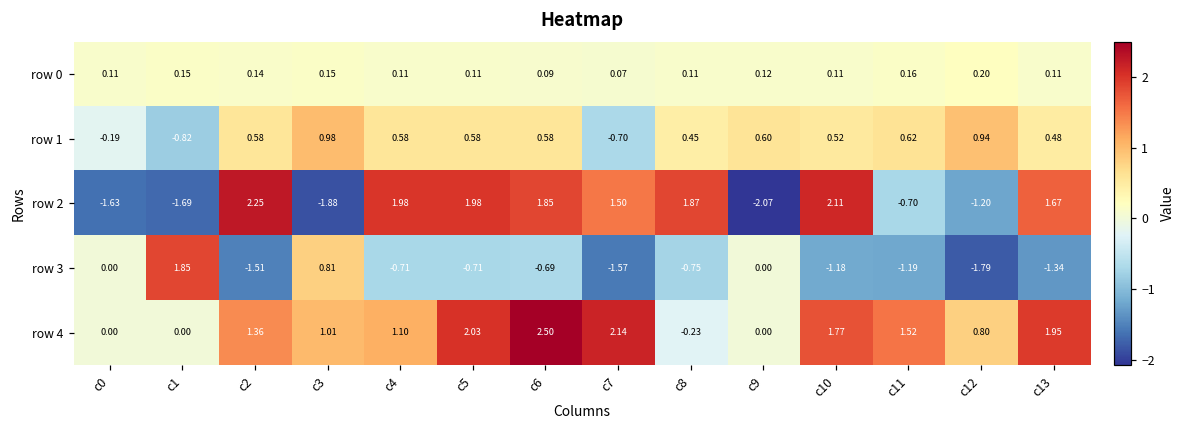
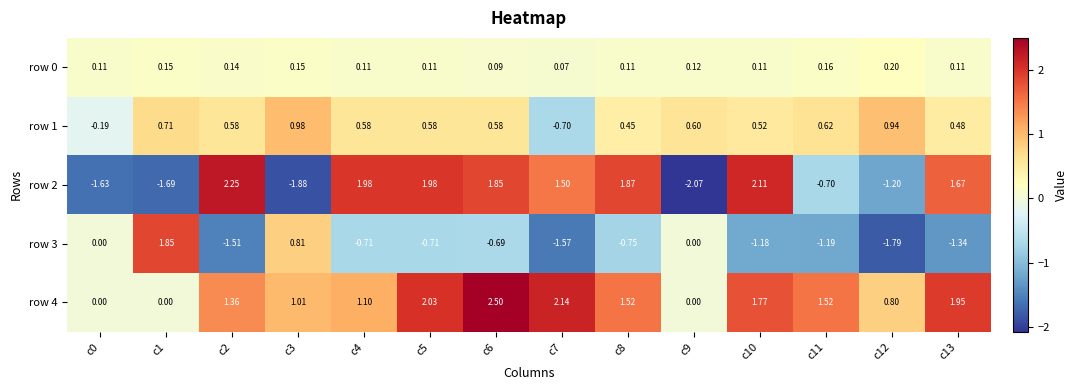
  {
    "row 0": {
      "c0": 0.11,
      "c1": 0.15,
      "c2": 0.14,
      "c3": 0.15,
      "c4": 0.11,
      "c5": 0.11,
      "c6": 0.09,
      "c7": 0.07,
      "c8": 0.11,
      "c9": 0.12,
      "c10": 0.11,
      "c11": 0.16,
      "c12": 0.20,
      "c13": 0.11
    },
    "row 1": {
      "c0": -0.19,
-     "c1": -0.82,
+     "c1": 0.71,
      "c2": 0.58,
      "c3": 0.98,
      "c4": 0.58,
      "c5": 0.58,
      "c6": 0.58,
      "c7": -0.70,
      "c8": 0.45,
      "c9": 0.60,
      "c10": 0.52,
      "c11": 0.62,
      "c12": 0.94,
      "c13": 0.48
    },
    "row 2": {
      "c0": -1.63,
      "c1": -1.69,
      "c2": 2.25,
      "c3": -1.88,
      "c4": 1.98,
      "c5": 1.98,
      "c6": 1.85,
      "c7": 1.50,
      "c8": 1.87,
      "c9": -2.07,
      "c10": 2.11,
      "c11": -0.70,
      "c12": -1.20,
      "c13": 1.67
    },
    "row 3": {
      "c0": 0.00,
      "c1": 1.85,
      "c2": -1.51,
      "c3": 0.81,
      "c4": -0.71,
      "c5": -0.71,
      "c6": -0.69,
      "c7": -1.57,
      "c8": -0.75,
      "c9": 0.00,
      "c10": -1.18,
      "c11": -1.19,
      "c12": -1.79,
      "c13": -1.34
    },
    "row 4": {
      "c0": 0.00,
      "c1": 0.00,
      "c2": 1.36,
      "c3": 1.01,
      "c4": 1.10,
      "c5": 2.03,
      "c6": 2.50,
      "c7": 2.14,
-     "c8": -0.23,
+     "c8": 1.52,
      "c9": 0.00,
      "c10": 1.77,
      "c11": 1.52,
      "c12": 0.80,
      "c13": 1.95
    }
  }
